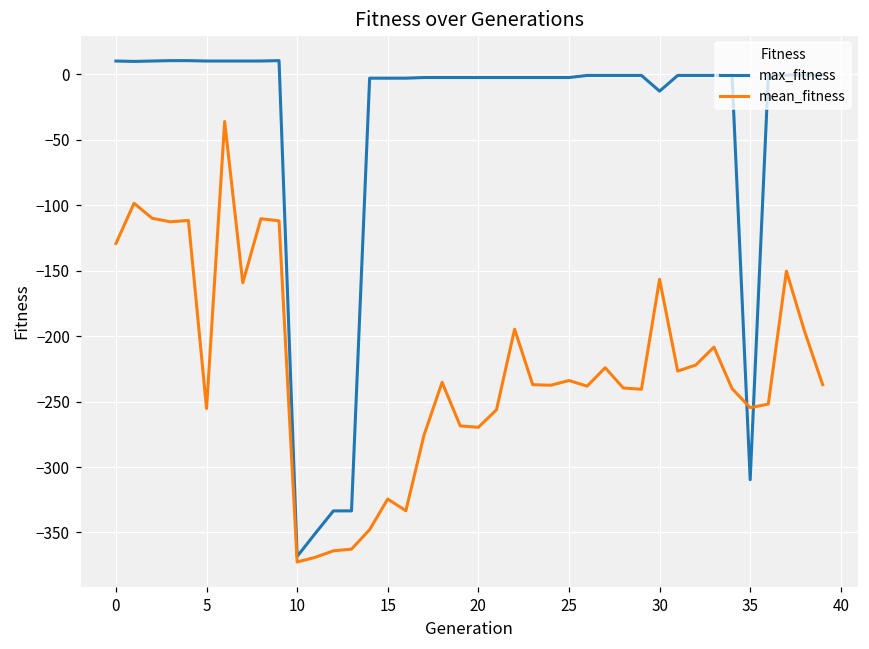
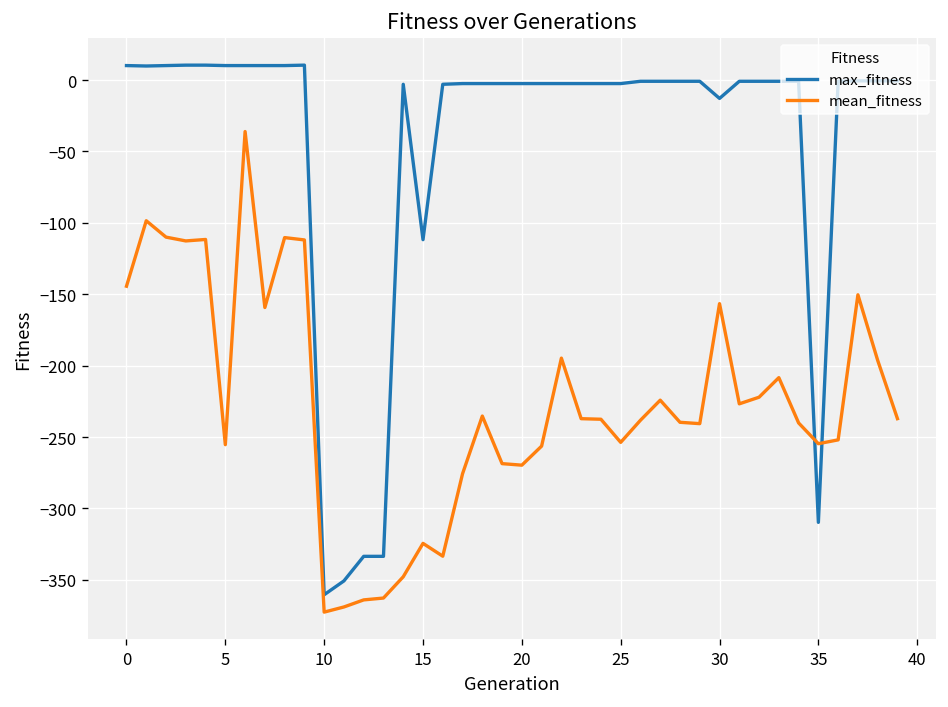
  {
    "max_fitness": {
      "0": 10,
      "5": 10,
-     "10": -368,
-     "15": -3,
+     "10": -360,
+     "15": -112,
      "20": -3,
      "25": -3,
      "30": -13,
      "35": -310
    },
    "mean_fitness": {
-     "0": -129,
+     "0": -144,
      "5": -255,
      "10": -373,
      "15": -324,
      "20": -270,
-     "25": -234,
+     "25": -254,
      "30": -157,
      "35": -255
    }
  }
